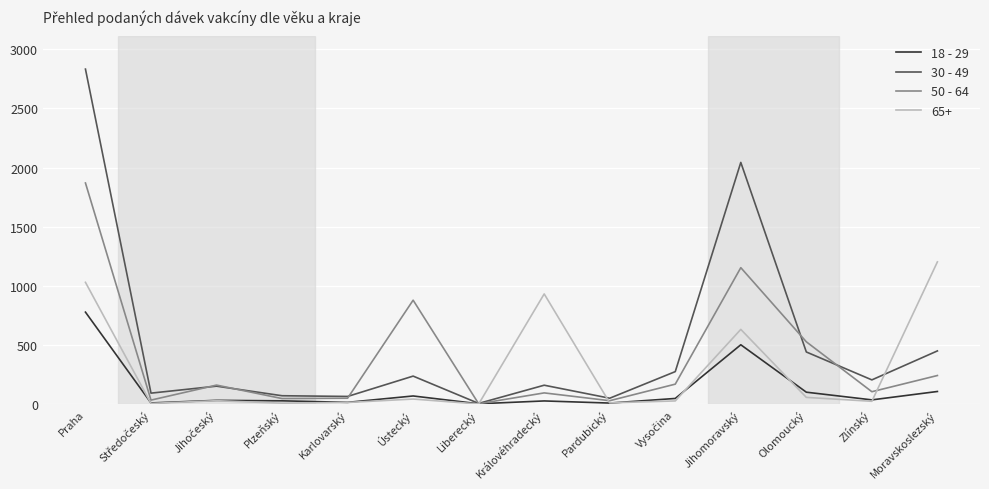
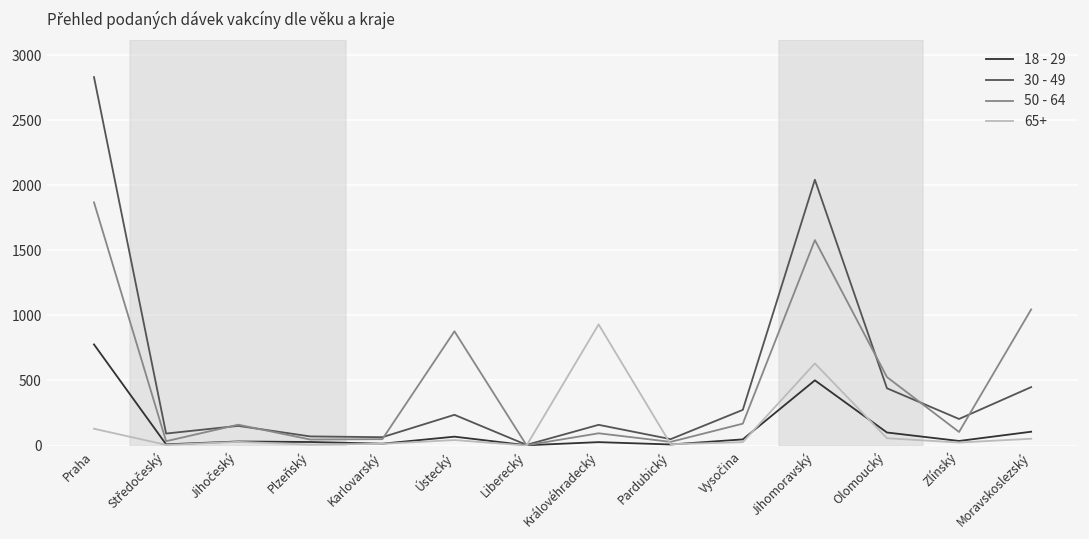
  {
    "50 - 64": {
      "Praha": 1870,
      "Středočeský": 30,
      "Ústecký": 880,
      "Královéhradecký": 90,
      "Vysočina": 170,
-     "Jihomoravský": 1150,
+     "Jihomoravský": 1580,
      "Olomoucký": 530,
      "Zlínský": 100,
-     "Moravskoslezský": 240
+     "Moravskoslezský": 1050
    },
    "65+": {
-     "Praha": 1030,
+     "Praha": 130,
      "Ústecký": 40,
      "Královéhradecký": 930,
      "Jihomoravský": 630,
      "Olomoucký": 60,
-     "Moravskoslezský": 1200
+     "Moravskoslezský": 50
    }
  }
